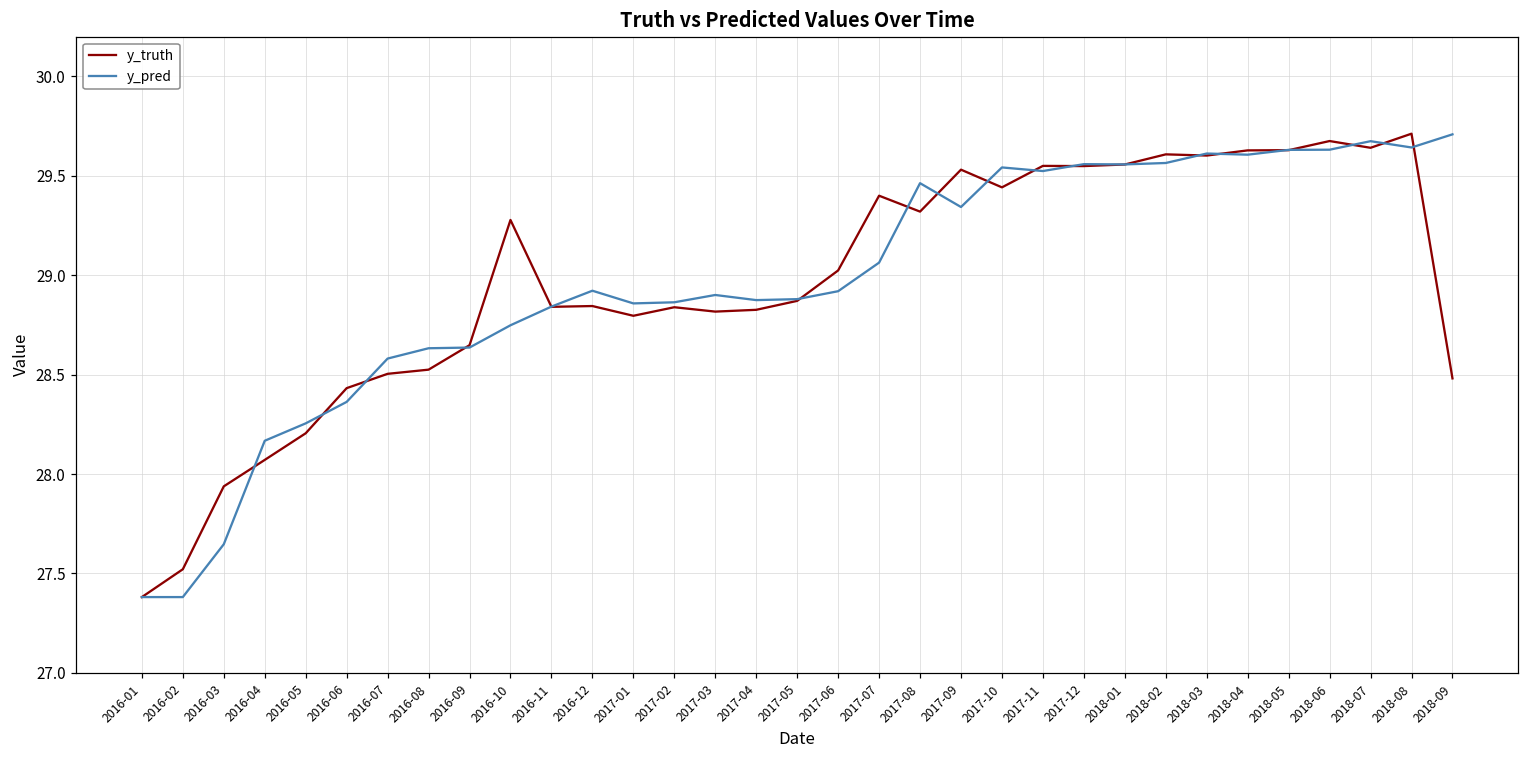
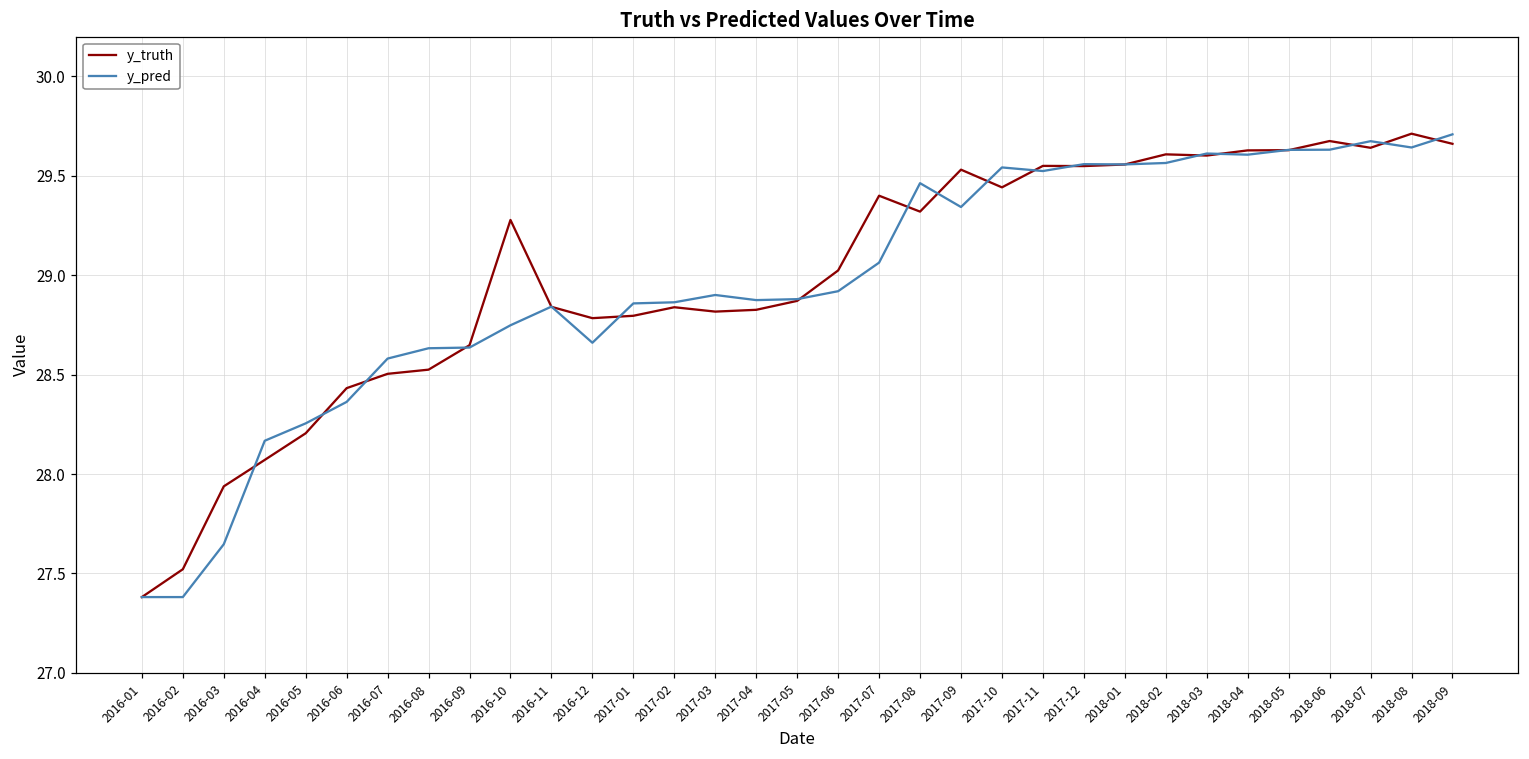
  {
    "y_truth": {
      "2016-02": 27.52,
      "2016-03": 27.94,
      "2016-04": 28.07,
      "2016-05": 28.21,
      "2016-06": 28.43,
      "2016-07": 28.50,
      "2016-08": 28.53,
      "2016-10": 29.28,
-     "2016-12": 28.85,
+     "2016-12": 28.78,
      "2017-01": 28.80,
      "2017-02": 28.84,
      "2017-03": 28.82,
      "2017-04": 28.83,
      "2017-06": 29.02,
      "2017-07": 29.40,
      "2017-08": 29.32,
      "2017-09": 29.53,
      "2017-10": 29.44,
      "2017-11": 29.55,
      "2018-02": 29.61,
      "2018-04": 29.63,
      "2018-06": 29.68,
      "2018-07": 29.64,
      "2018-08": 29.71,
-     "2018-09": 28.48
+     "2018-09": 29.66
    },
    "y_pred": {
      "2016-02": 27.38,
      "2016-03": 27.65,
      "2016-04": 28.17,
      "2016-05": 28.25,
      "2016-06": 28.36,
      "2016-07": 28.58,
      "2016-08": 28.63,
      "2016-10": 28.75,
-     "2016-12": 28.92,
+     "2016-12": 28.66,
      "2017-01": 28.86,
      "2017-02": 28.86,
      "2017-03": 28.90,
      "2017-04": 28.87,
      "2017-06": 28.92,
      "2017-07": 29.06,
      "2017-08": 29.46,
      "2017-09": 29.34,
      "2017-10": 29.54,
      "2017-11": 29.52,
      "2018-02": 29.56,
      "2018-04": 29.61,
      "2018-06": 29.63,
      "2018-07": 29.67,
      "2018-08": 29.64,
      "2018-09": 29.71
    }
  }
